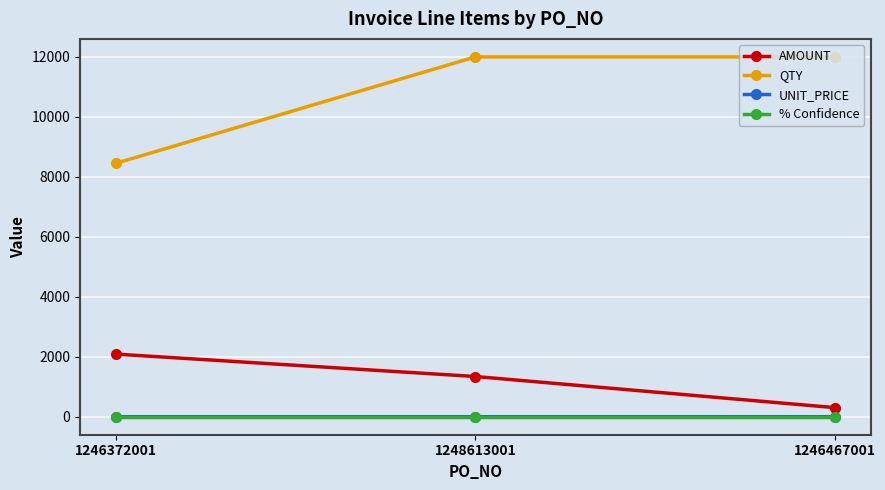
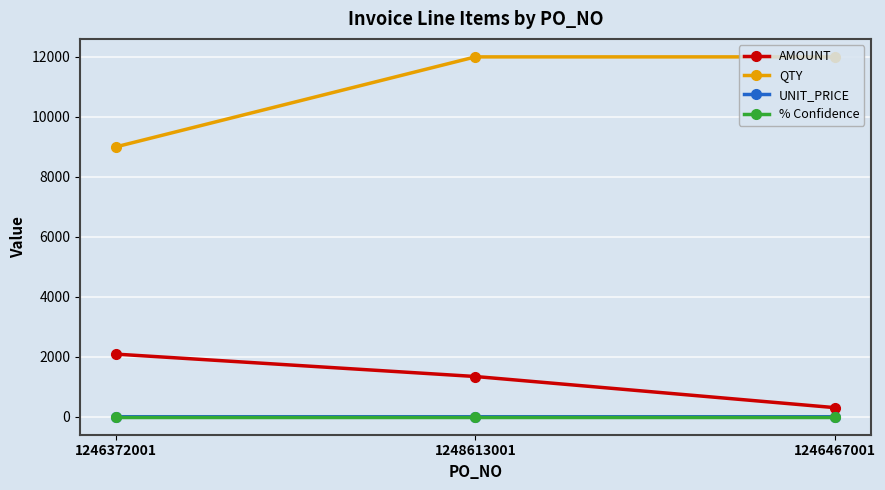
  {
    "AMOUNT": {
      "1246372001": 2100,
      "1248613001": 1300,
      "1246467001": 300
    },
    "QTY": {
-     "1246372001": 8500,
+     "1246372001": 9000,
      "1248613001": 12000
    },
    "% Confidence": {
      "1246372001": 0,
      "1248613001": 0,
      "1246467001": 0
    }
  }
